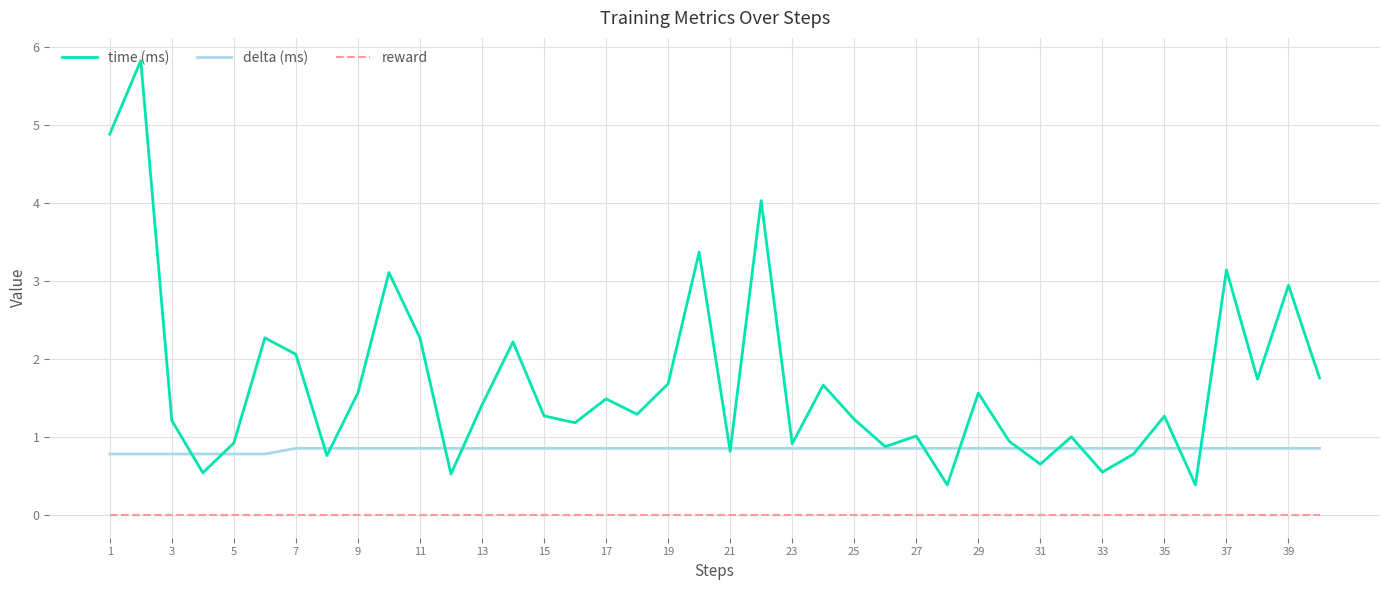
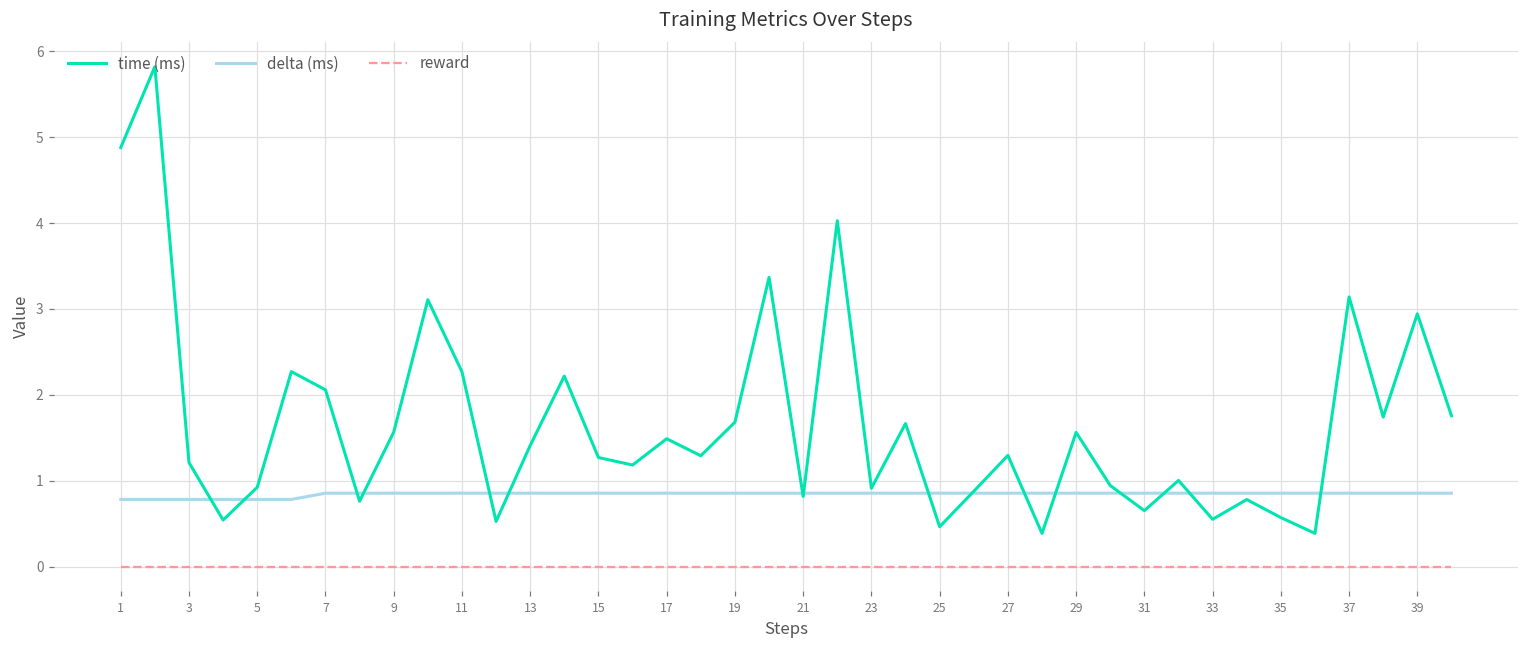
  {
    "time (ms)": {
      "1": 4.9,
      "3": 1.2,
      "5": 0.9,
      "7": 2.1,
      "9": 1.6,
      "11": 2.3,
      "13": 1.4,
      "15": 1.3,
      "17": 1.5,
      "19": 1.7,
      "21": 0.8,
      "23": 0.9,
-     "25": 1.2,
-     "27": 1.0,
+     "25": 0.5,
+     "27": 1.3,
      "29": 1.6,
      "31": 0.7,
      "33": 0.6,
-     "35": 1.3,
+     "35": 0.6,
      "37": 3.1,
      "39": 2.9
    },
    "delta (ms)": {
      "1": 0.8,
      "3": 0.8,
      "5": 0.8,
      "7": 0.9,
      "9": 0.9,
      "11": 0.9,
      "13": 0.9,
      "15": 0.9,
      "17": 0.9,
      "19": 0.9,
      "21": 0.9,
      "23": 0.9,
      "25": 0.9,
      "27": 0.9,
      "29": 0.9,
      "31": 0.9,
      "33": 0.9,
      "35": 0.9,
      "37": 0.9,
      "39": 0.9
    },
    "reward": {
      "1": 0.0,
      "3": 0.0,
      "5": 0.0,
      "7": 0.0,
      "9": 0.0,
      "11": 0.0,
      "13": 0.0,
      "15": 0.0,
      "17": 0.0,
      "19": 0.0,
      "21": 0.0,
      "23": 0.0,
      "25": 0.0,
      "27": 0.0,
      "29": 0.0,
      "31": 0.0,
      "33": 0.0,
      "35": 0.0,
      "37": 0.0,
      "39": 0.0
    }
  }
